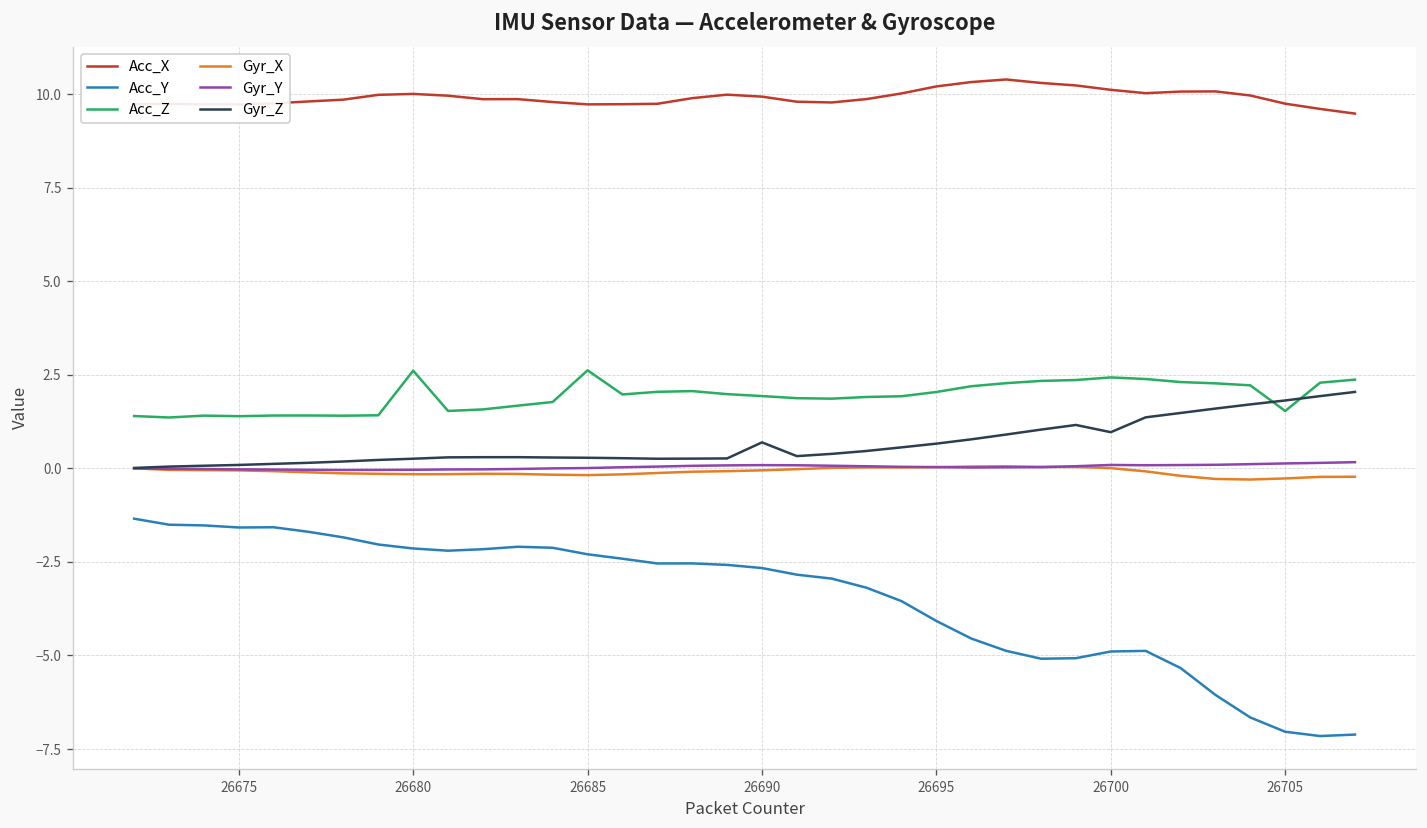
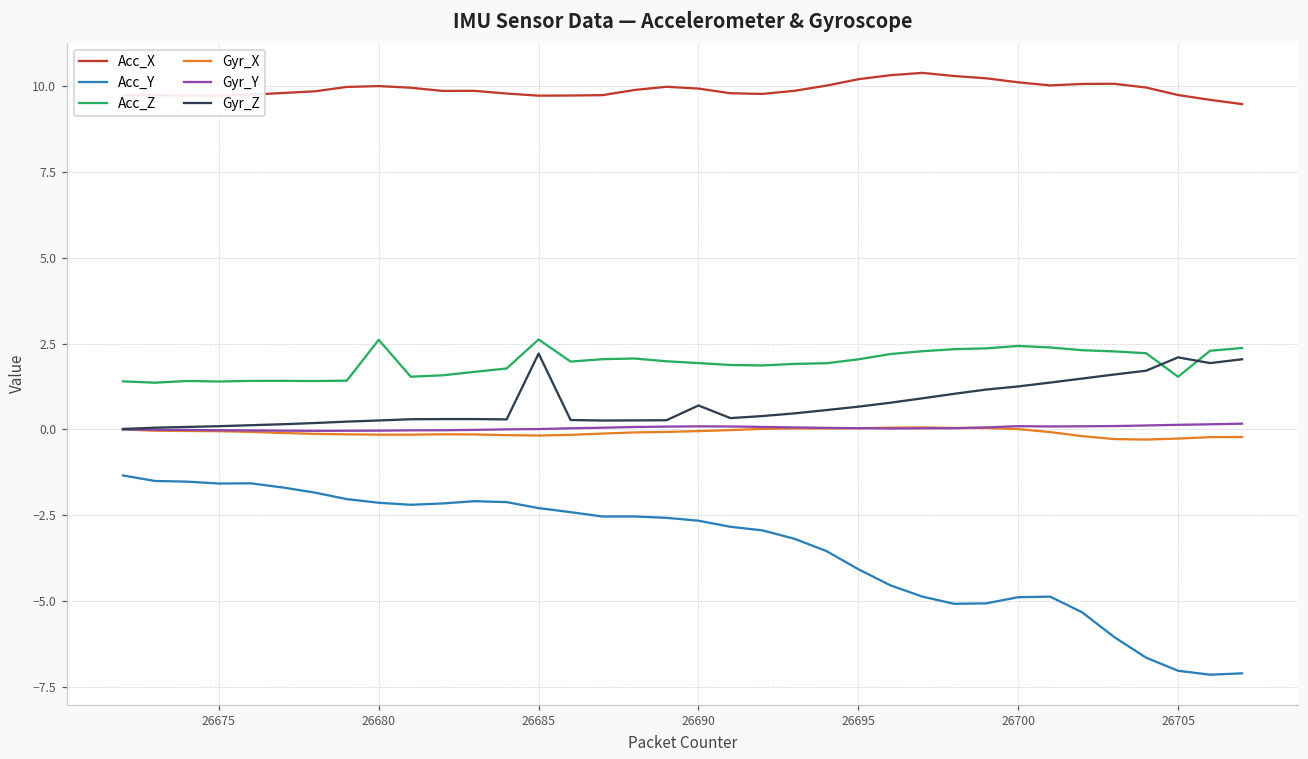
  {
    "Acc_X": {
      "26680": 10.0,
      "26685": 9.7,
      "26690": 9.9,
      "26695": 10.2,
      "26700": 10.1,
      "26705": 9.7
    },
    "Acc_Y": {
      "26675": -1.6,
      "26680": -2.1,
      "26685": -2.3,
      "26690": -2.7,
      "26695": -4.1,
      "26700": -4.9,
      "26705": -7.0
    },
    "Acc_Z": {
      "26675": 1.4,
      "26680": 2.6,
      "26685": 2.6,
      "26690": 1.9,
      "26695": 2.0,
      "26700": 2.4,
      "26705": 1.5
    },
    "Gyr_X": {
      "26680": -0.2,
      "26685": -0.2,
      "26690": -0.1,
      "26700": 0.0,
      "26705": -0.3
    },
    "Gyr_Y": {
      "26680": 0.0,
      "26685": 0.0,
      "26690": 0.1,
      "26700": 0.1,
      "26705": 0.1
    },
    "Gyr_Z": {
      "26675": 0.1,
      "26680": 0.3,
-     "26685": 0.3,
+     "26685": 2.2,
      "26690": 0.7,
      "26695": 0.7,
-     "26700": 1.0,
-     "26705": 1.8
+     "26700": 1.2,
+     "26705": 2.1
    }
  }
